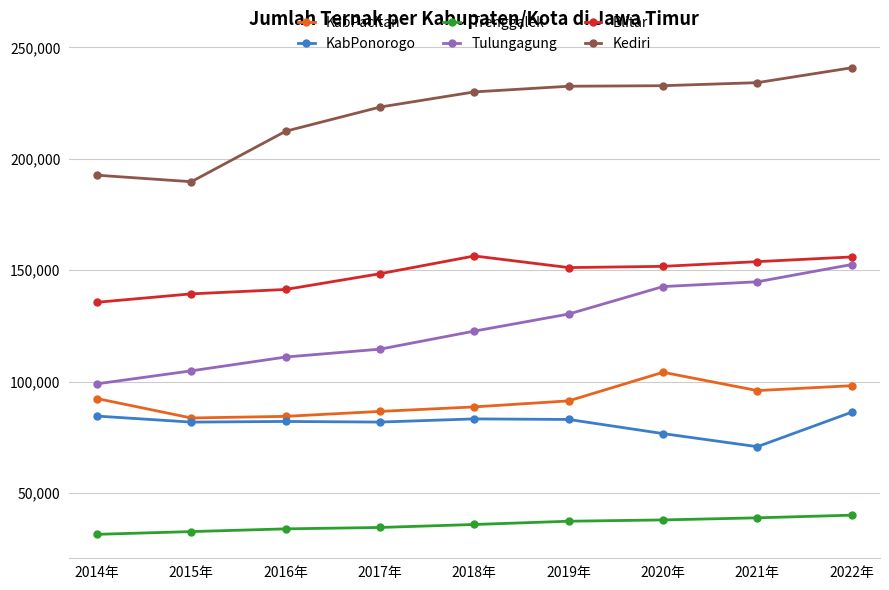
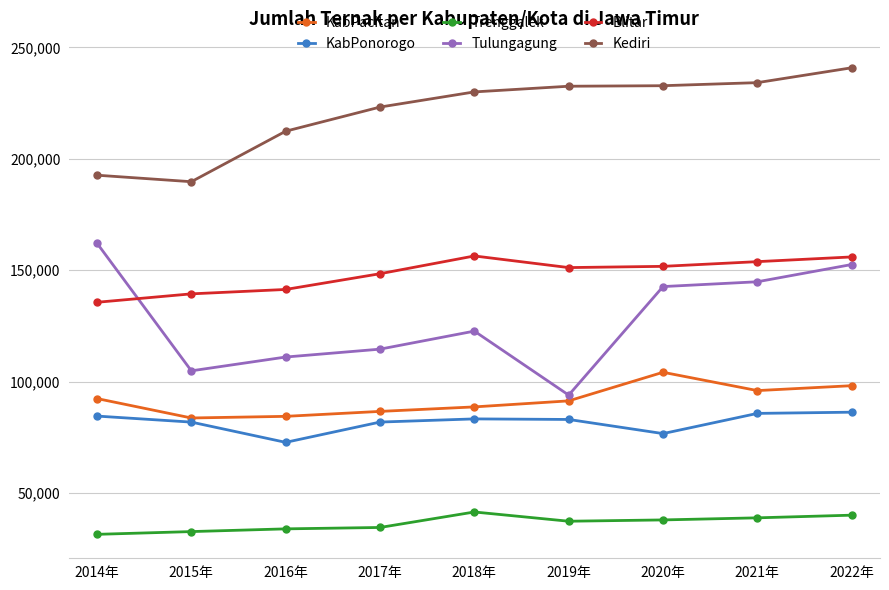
  {
    "KabPacitan": {
      "2014年": "92,000",
      "2015年": "84,000",
      "2016年": "84,000",
      "2017年": "87,000",
      "2018年": "89,000",
      "2019年": "91,000",
      "2020年": "104,000",
      "2021年": "96,000",
      "2022年": "98,000"
    },
    "KabPonorogo": {
      "2014年": "85,000",
      "2015年": "82,000",
-     "2016年": "82,000",
+     "2016年": "73,000",
      "2017年": "82,000",
      "2018年": "83,000",
      "2019年": "83,000",
      "2020年": "77,000",
-     "2021年": "71,000",
+     "2021年": "86,000",
      "2022年": "86,000"
    },
    "Trenggalek": {
      "2014年": "31,000",
      "2015年": "33,000",
      "2016年": "34,000",
      "2017年": "35,000",
-     "2018年": "36,000",
+     "2018年": "41,000",
      "2019年": "37,000",
      "2020年": "38,000",
      "2021年": "39,000",
      "2022年": "40,000"
    },
    "Tulungagung": {
-     "2014年": "99,000",
+     "2014年": "162,000",
      "2015年": "105,000",
      "2016年": "111,000",
      "2017年": "115,000",
      "2018年": "123,000",
-     "2019年": "130,000",
+     "2019年": "94,000",
      "2020年": "143,000",
      "2021年": "145,000",
      "2022年": "153,000"
    },
    "Blitar": {
      "2014年": "136,000",
      "2015年": "139,000",
      "2016年": "141,000",
      "2017年": "148,000",
      "2018年": "156,000",
      "2019年": "151,000",
      "2020年": "152,000",
      "2021年": "154,000",
      "2022年": "156,000"
    },
    "Kediri": {
      "2014年": "193,000",
      "2015年": "190,000",
      "2016年": "212,000",
      "2017年": "223,000",
      "2018年": "230,000",
      "2019年": "233,000",
      "2020年": "233,000",
      "2021年": "234,000",
      "2022年": "241,000"
    }
  }
